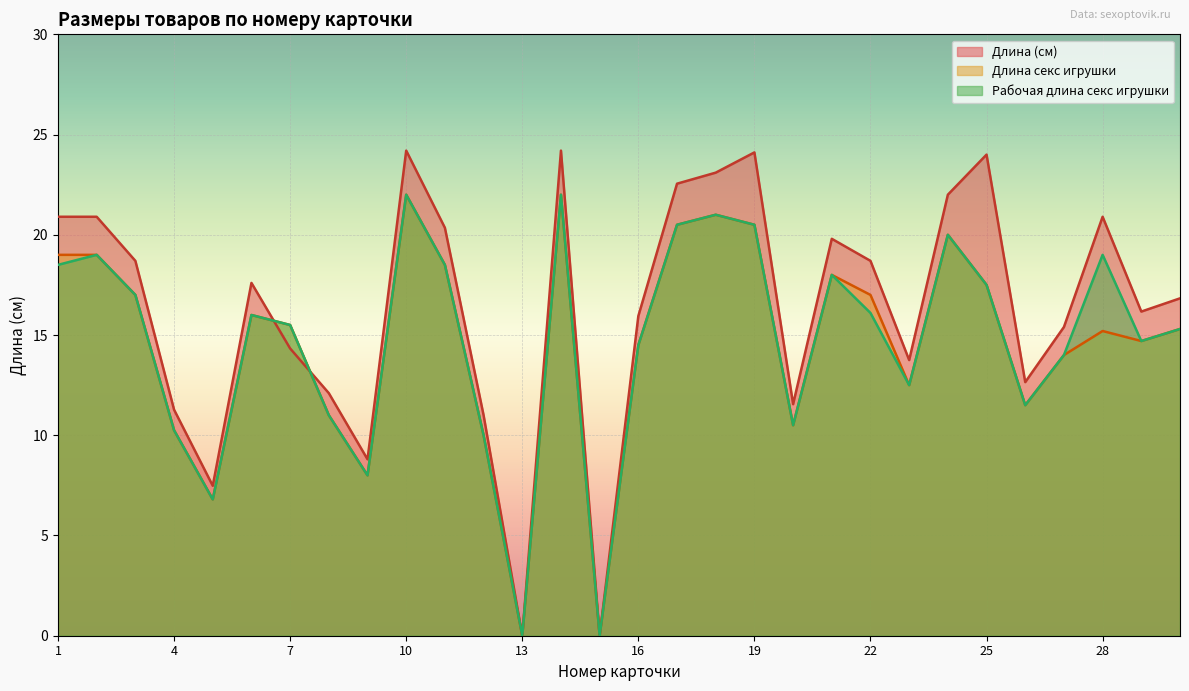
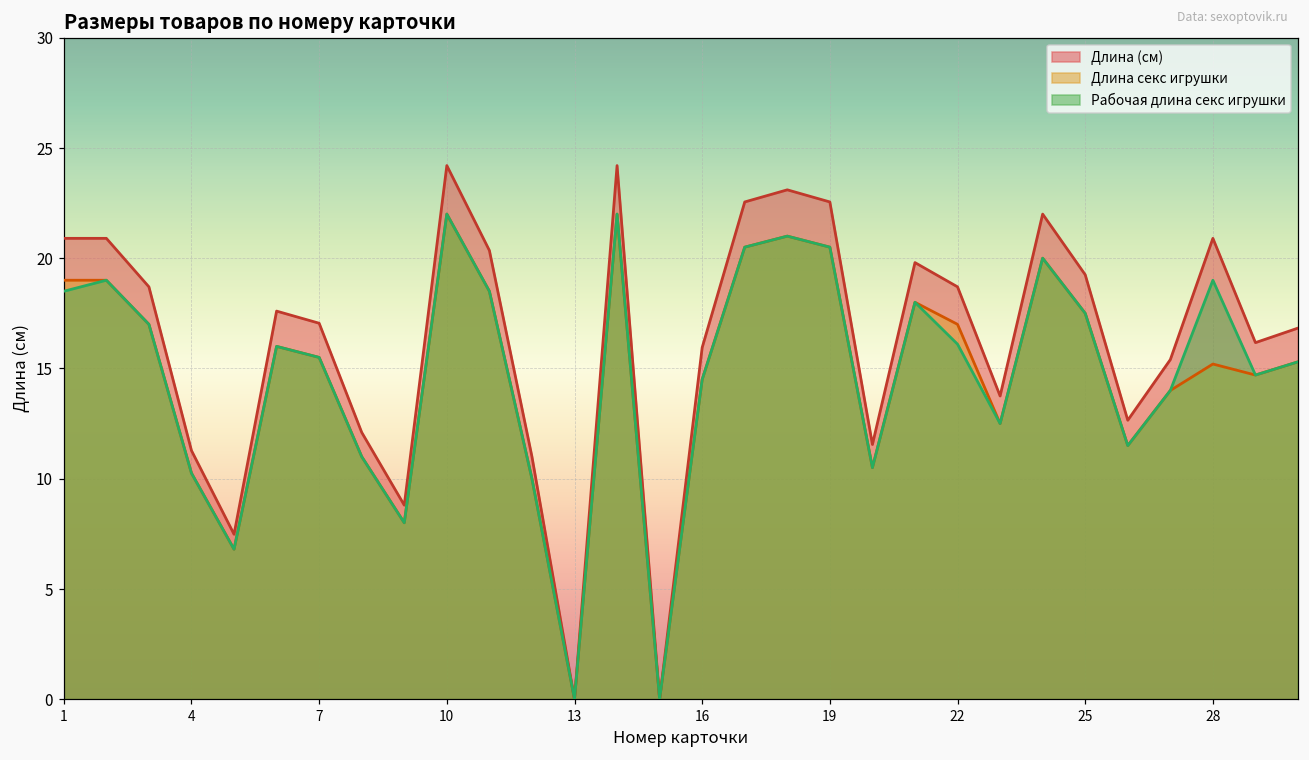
  {
    "Длина (см)": {
      "1": 20.9,
      "4": 11.3,
-     "7": 14.3,
+     "7": 17.1,
      "10": 24.2,
      "16": 16.0,
-     "19": 24.1,
+     "19": 22.6,
      "22": 18.7,
-     "25": 24.0,
+     "25": 19.3,
      "28": 20.9
    },
    "Длина секс игрушки": {
      "1": 19.0,
      "22": 17.0,
      "28": 15.2
    },
    "Рабочая длина секс игрушки": {
      "1": 18.5,
      "22": 16.1,
      "28": 19.0
    }
  }
